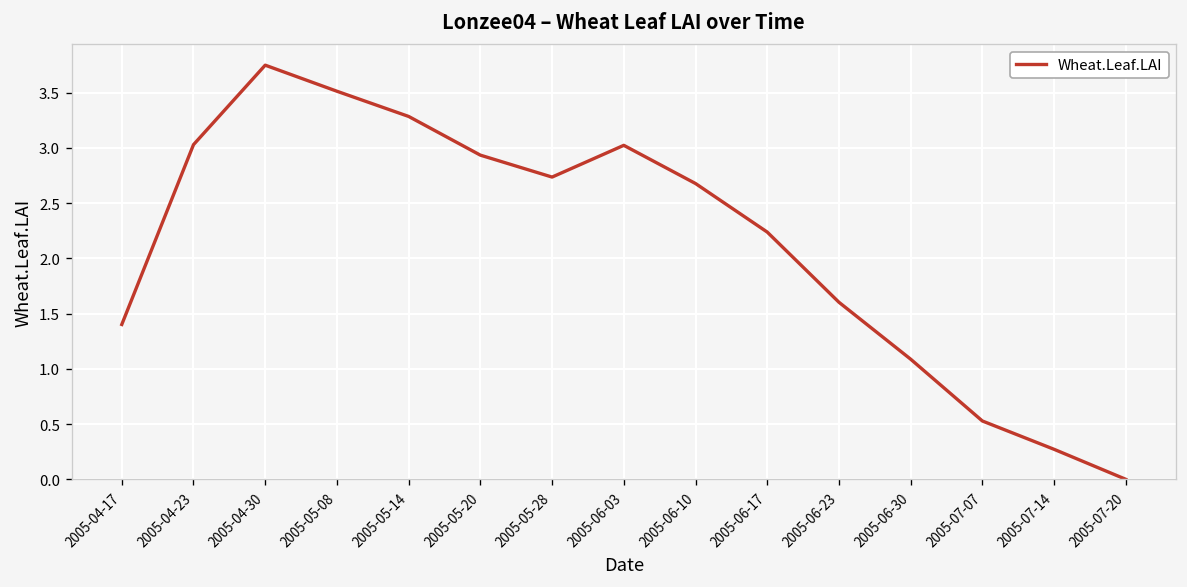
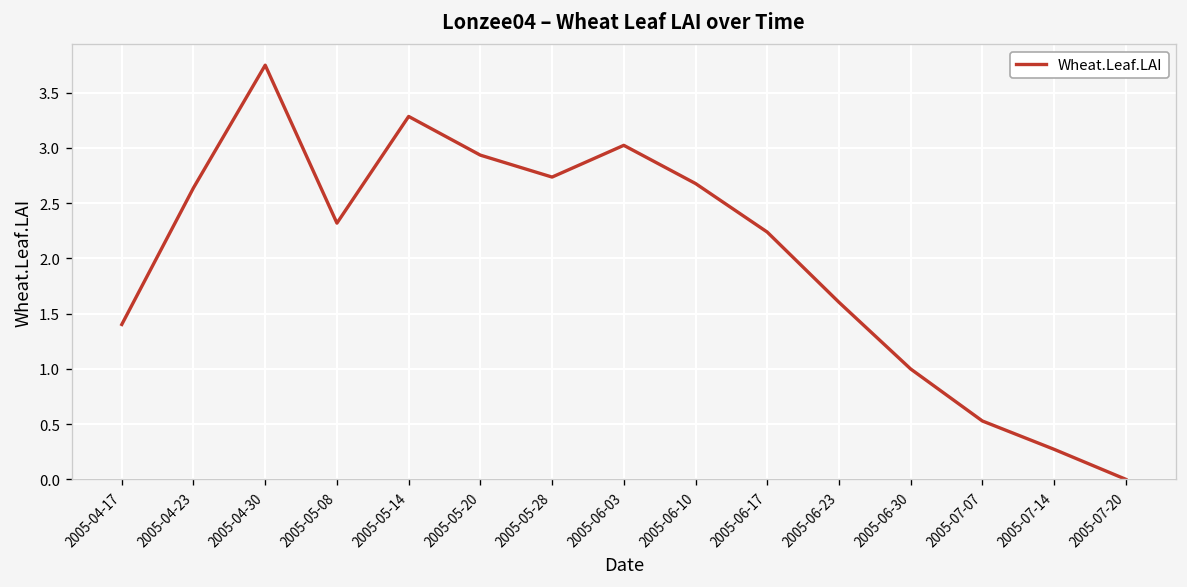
  {
    "2005-04-17": 1.4,
-   "2005-04-23": 3.0,
+   "2005-04-23": 2.6,
    "2005-04-30": 3.7,
-   "2005-05-08": 3.5,
+   "2005-05-08": 2.3,
    "2005-05-14": 3.3,
    "2005-05-20": 2.9,
    "2005-05-28": 2.7,
    "2005-06-03": 3.0,
    "2005-06-10": 2.7,
    "2005-06-17": 2.2,
    "2005-06-23": 1.6,
-   "2005-06-30": 1.1,
+   "2005-06-30": 1.0,
    "2005-07-07": 0.5,
    "2005-07-14": 0.3,
    "2005-07-20": 0.0
  }
